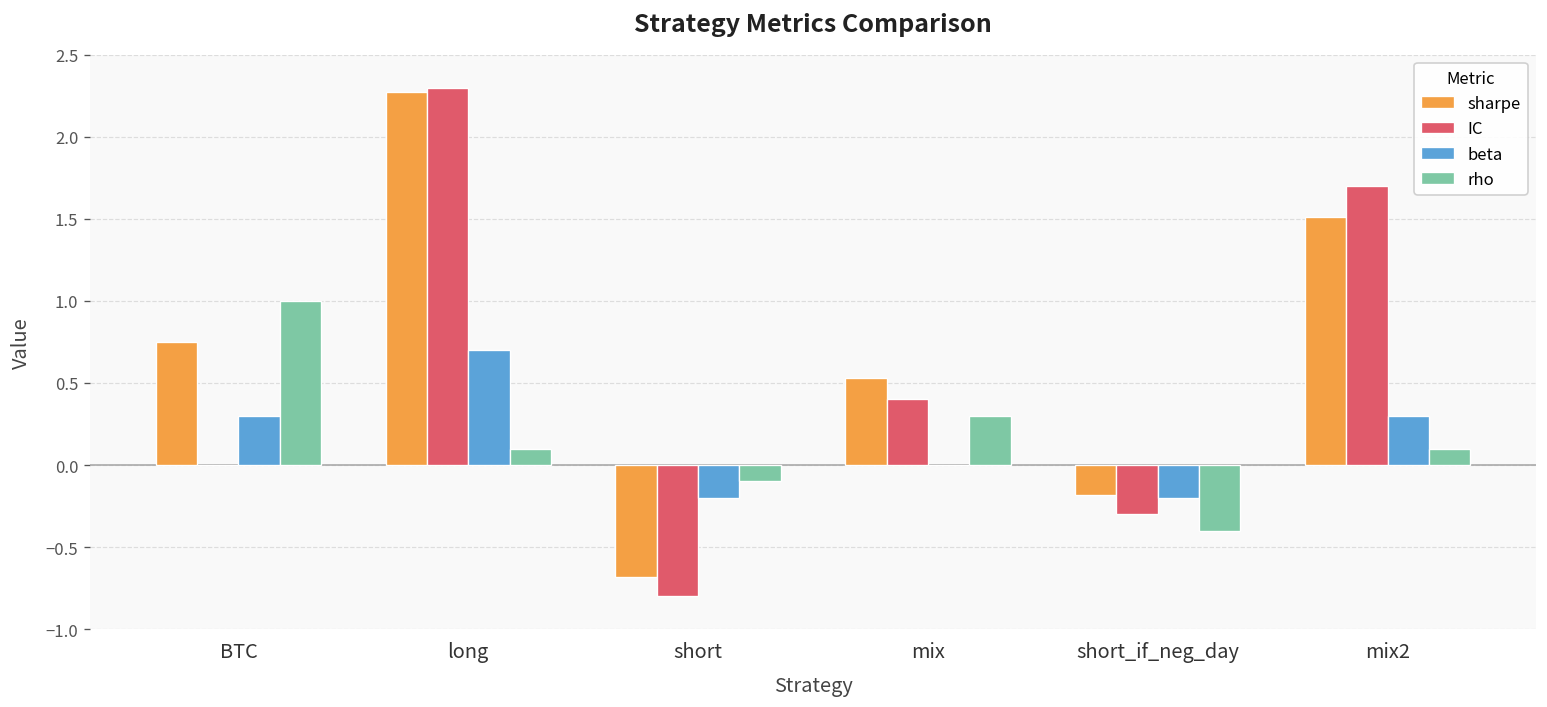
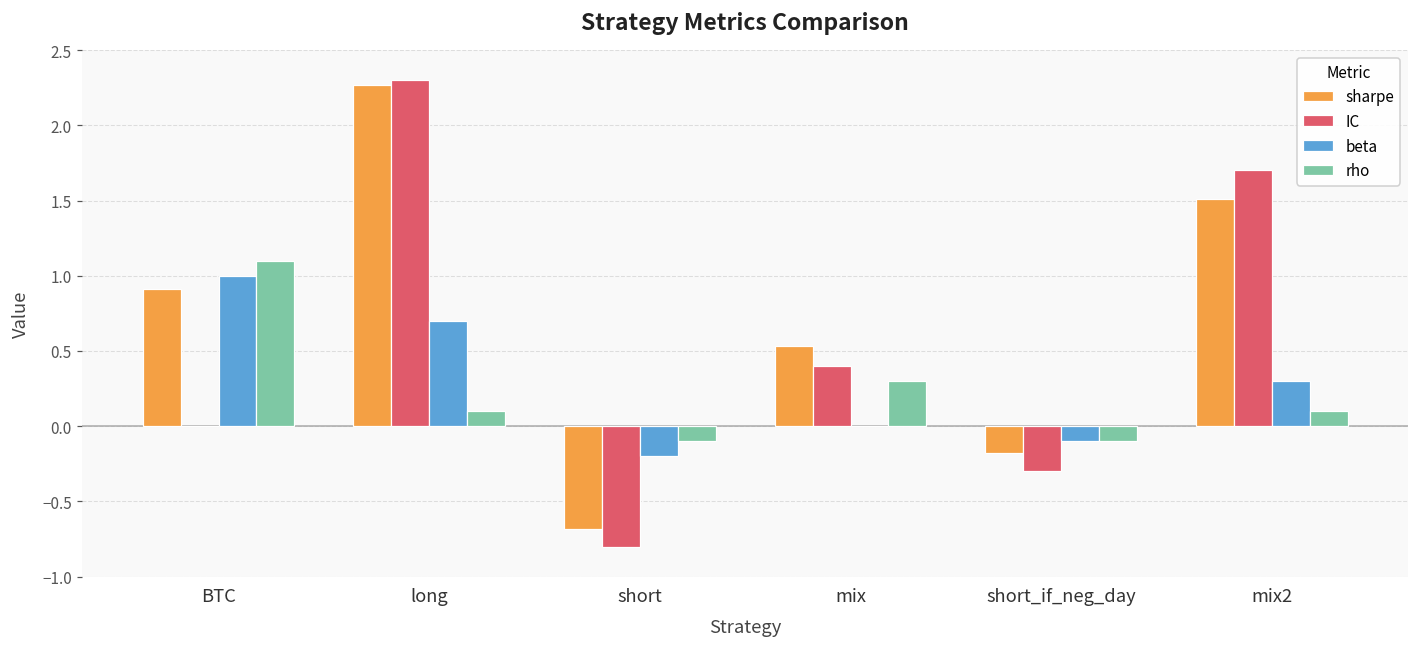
  {
    "sharpe": {
-     "BTC": 0.75,
+     "BTC": 0.91,
      "long": 2.27,
      "short": -0.68,
      "mix": 0.53,
      "short_if_neg_day": -0.18,
      "mix2": 1.51
    },
    "IC": {
      "BTC": 0.00,
      "long": 2.30,
      "short": -0.80,
      "mix": 0.40,
      "short_if_neg_day": -0.30,
      "mix2": 1.70
    },
    "beta": {
-     "BTC": 0.3,
+     "BTC": 1.0,
      "long": 0.7,
      "short": -0.2,
      "mix": 0.0,
-     "short_if_neg_day": -0.2,
+     "short_if_neg_day": -0.1,
      "mix2": 0.3
    },
    "rho": {
-     "BTC": 1.0,
+     "BTC": 1.1,
      "long": 0.1,
      "short": -0.1,
      "mix": 0.3,
-     "short_if_neg_day": -0.4,
+     "short_if_neg_day": -0.1,
      "mix2": 0.1
    }
  }
